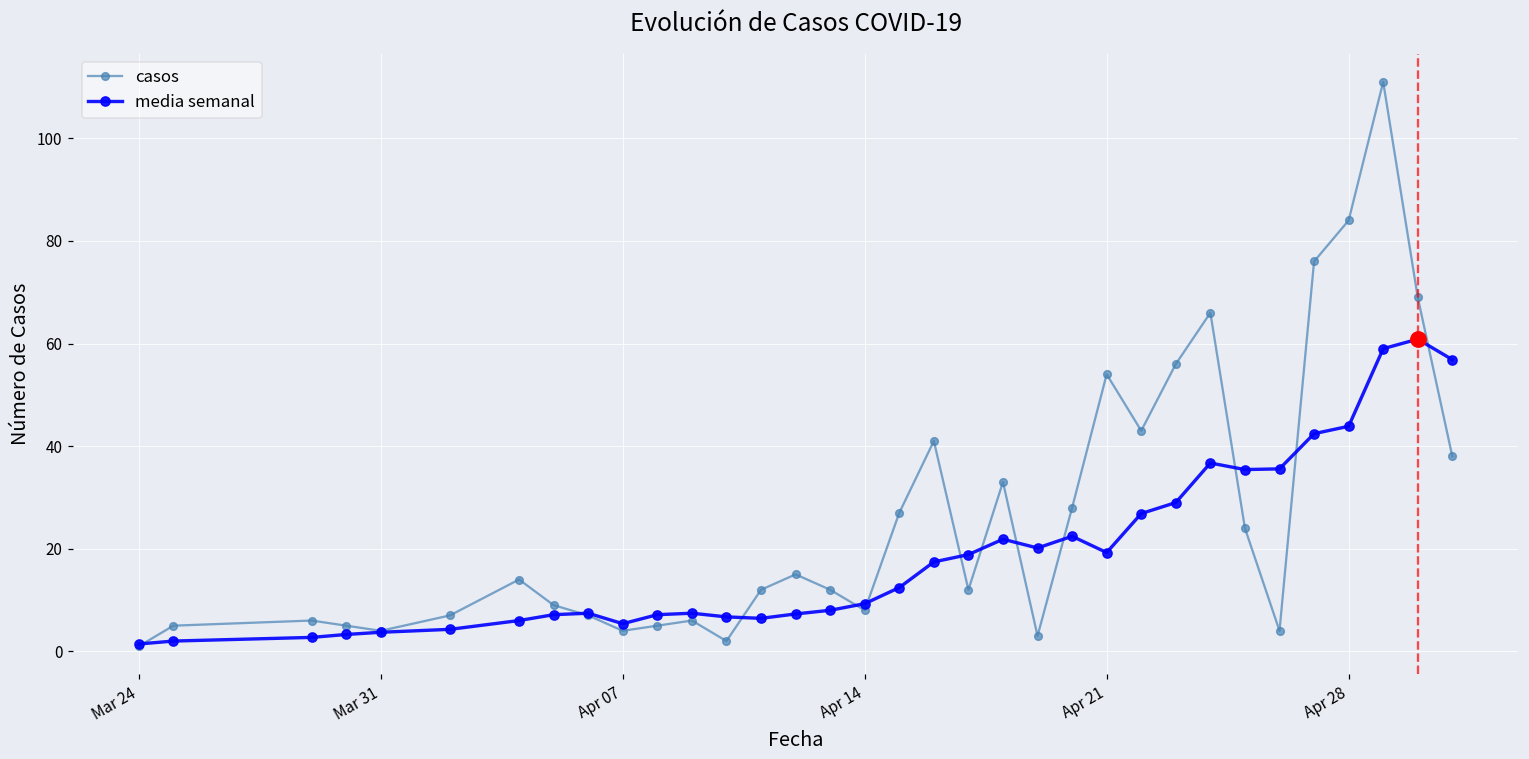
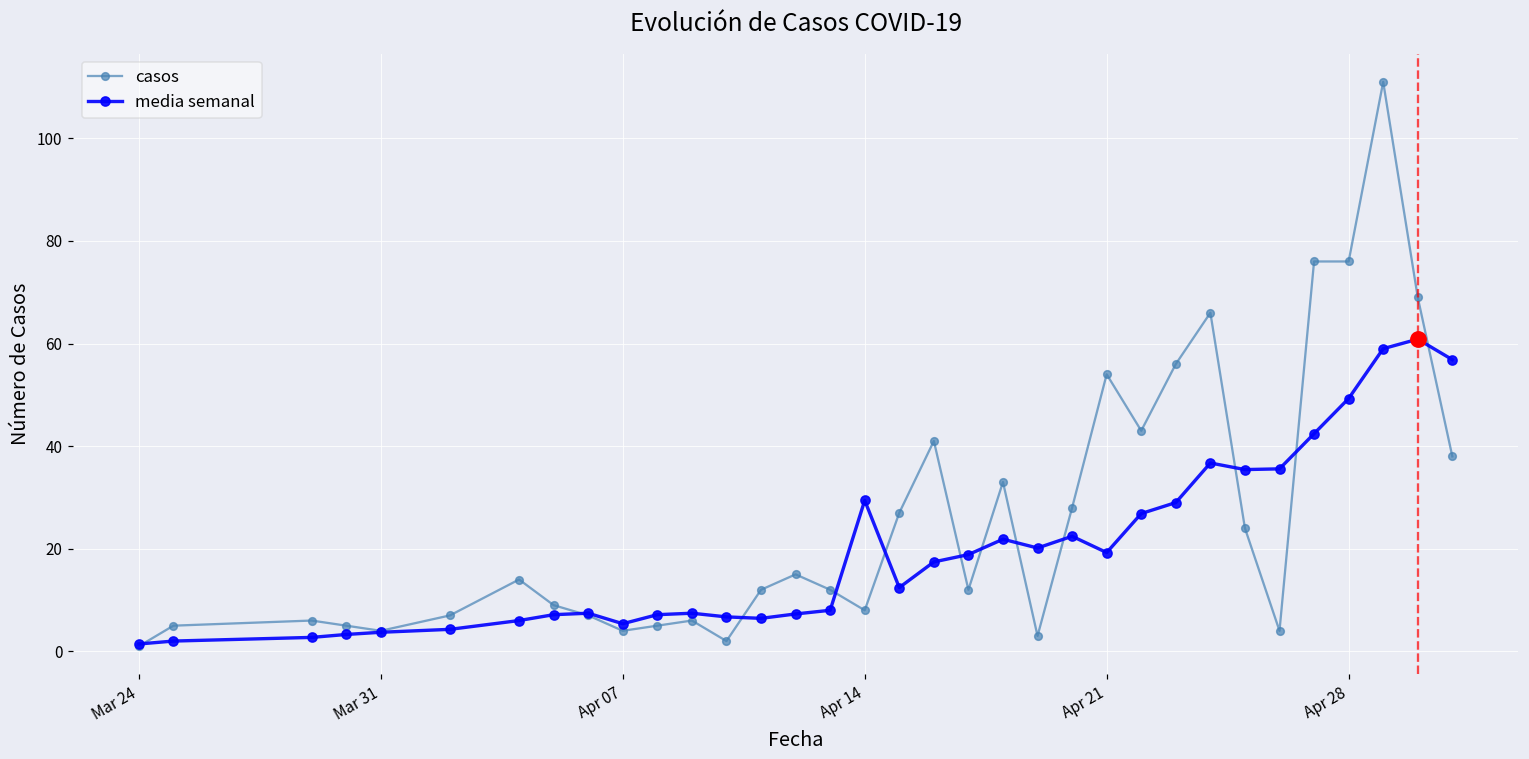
  {
    "casos": {
      "Apr 07": 4,
      "Apr 14": 8,
      "Apr 21": 54,
-     "Apr 28": 84
+     "Apr 28": 76
    },
    "media semanal": {
      "Apr 07": 5,
-     "Apr 14": 9,
+     "Apr 14": 29,
      "Apr 21": 19,
-     "Apr 28": 44
+     "Apr 28": 49
    }
  }
